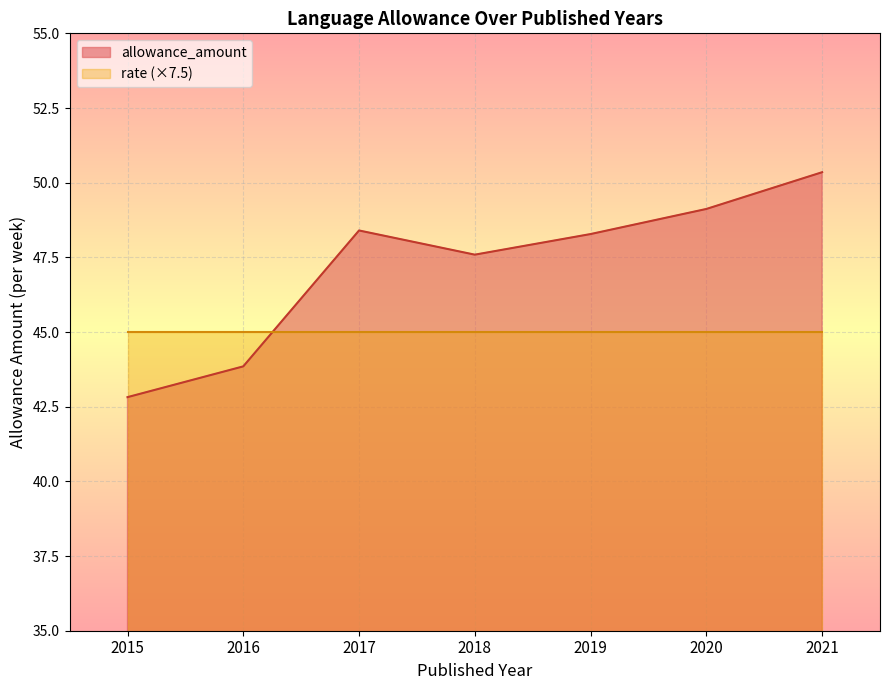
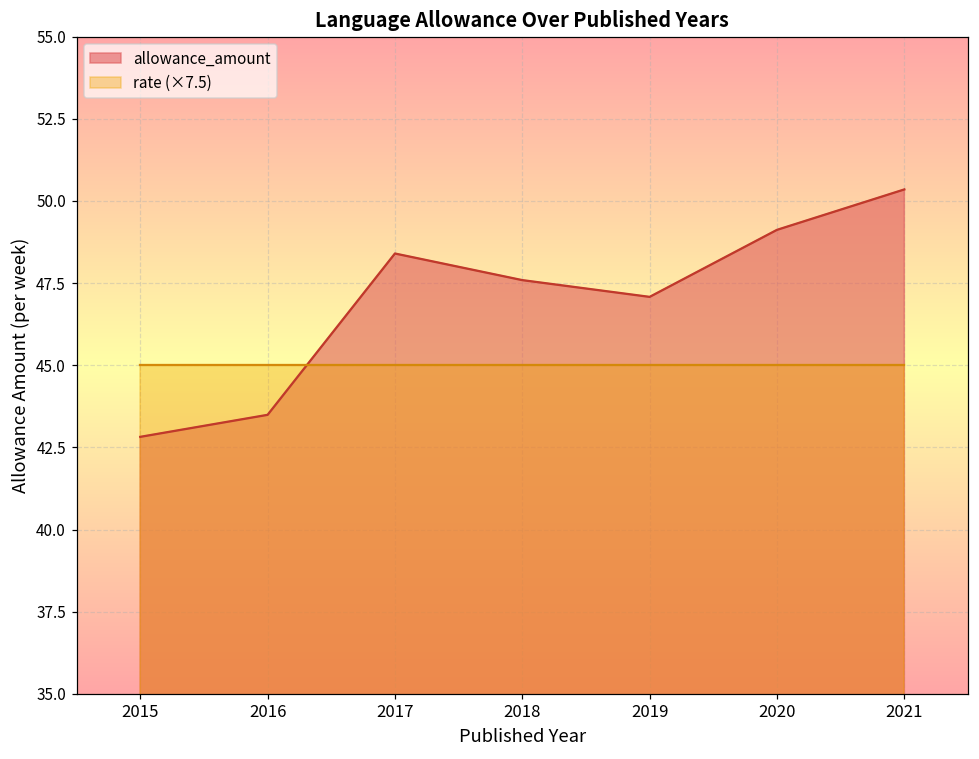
  {
    "allowance_amount": {
      "2015": 42.8,
-     "2016": 43.9,
+     "2016": 43.5,
      "2017": 48.4,
      "2018": 47.6,
-     "2019": 48.3,
+     "2019": 47.1,
      "2020": 49.1,
      "2021": 50.4
    },
    "rate (×7.5)": {
      "2015": 45.0,
      "2016": 45.0,
      "2017": 45.0,
      "2018": 45.0,
      "2019": 45.0,
      "2020": 45.0,
      "2021": 45.0
    }
  }
